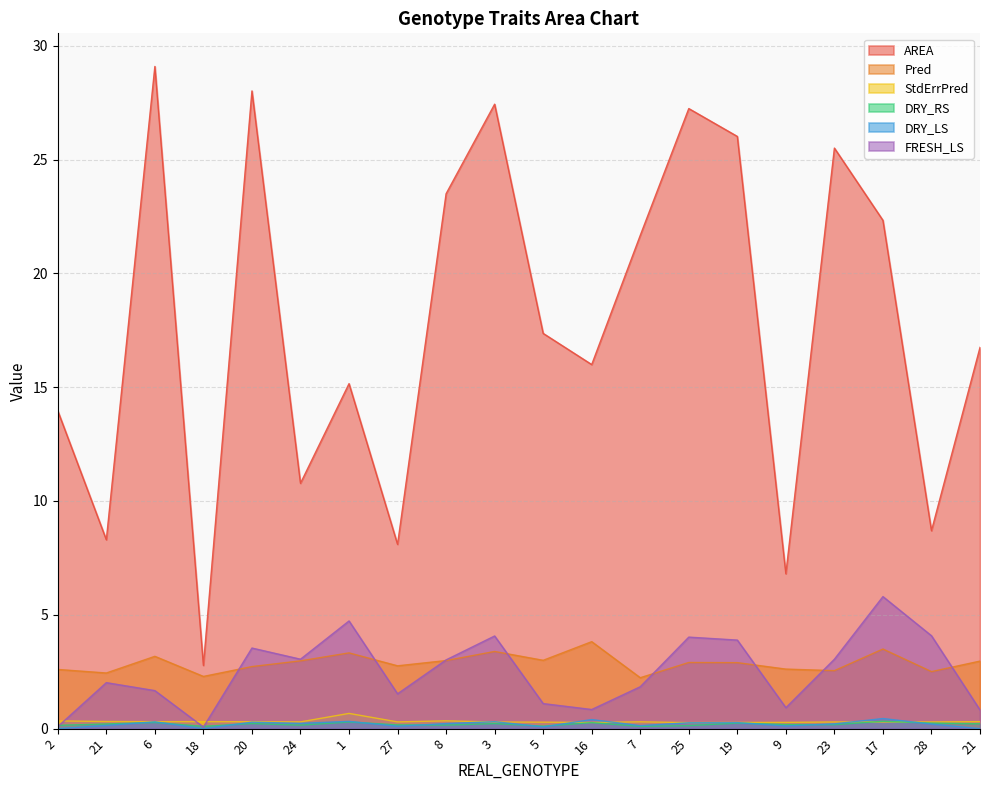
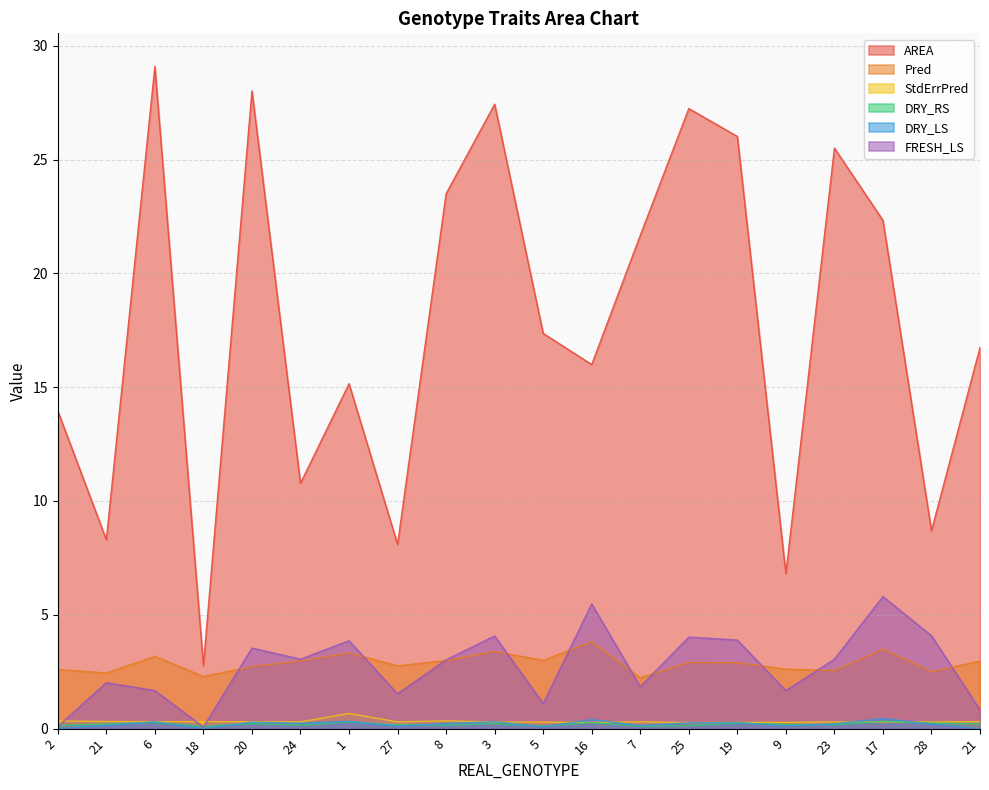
  {
    "StdErrPred": {
      "2": 0.3,
      "18": 0.3,
      "1": 0.7,
      "27": 0.3,
      "8": 0.3,
      "5": 0.3,
      "7": 0.3
    },
    "DRY_RS": {
      "25": 0.1
    },
    "DRY_LS": {
      "16": 0.4,
      "17": 0.4
    },
    "FRESH_LS": {
      "6": 1.7,
      "20": 3.5,
-     "1": 4.7,
+     "1": 3.9,
      "27": 1.5,
      "3": 4.1,
      "5": 1.1,
-     "16": 0.8,
+     "16": 5.5,
      "7": 1.8,
      "25": 4.0,
      "19": 3.9,
-     "9": 0.9,
+     "9": 1.7,
      "23": 3.1,
      "17": 5.8,
      "28": 4.1
    }
  }
